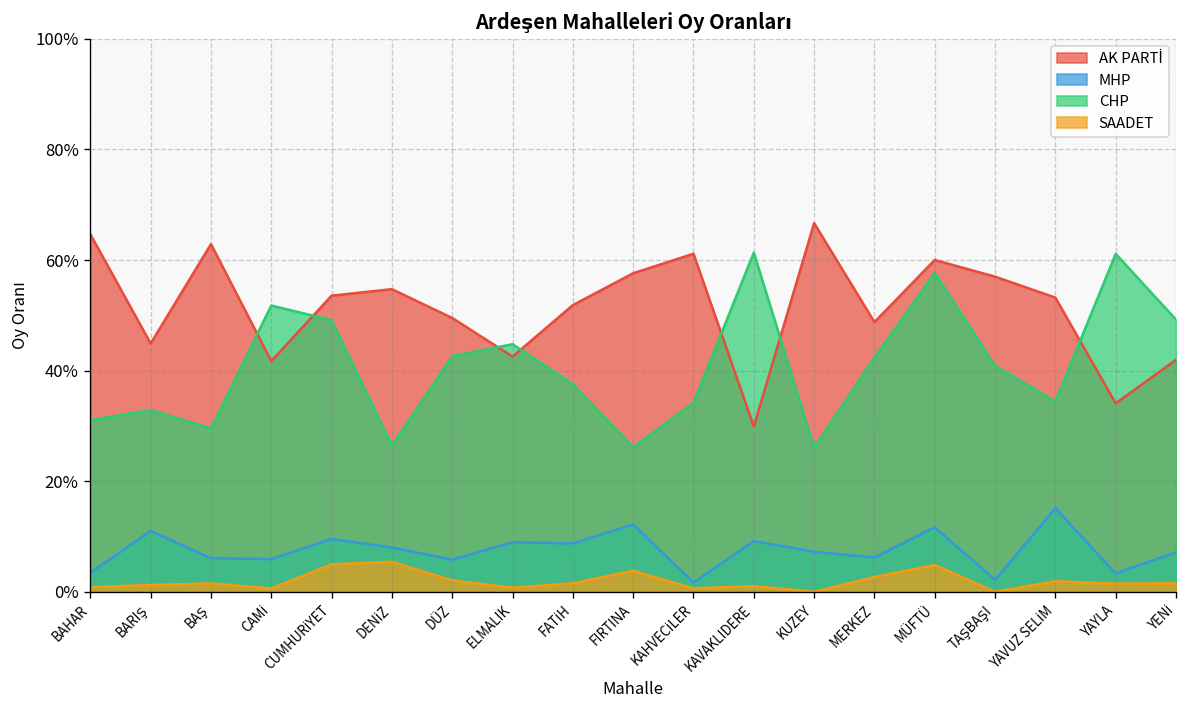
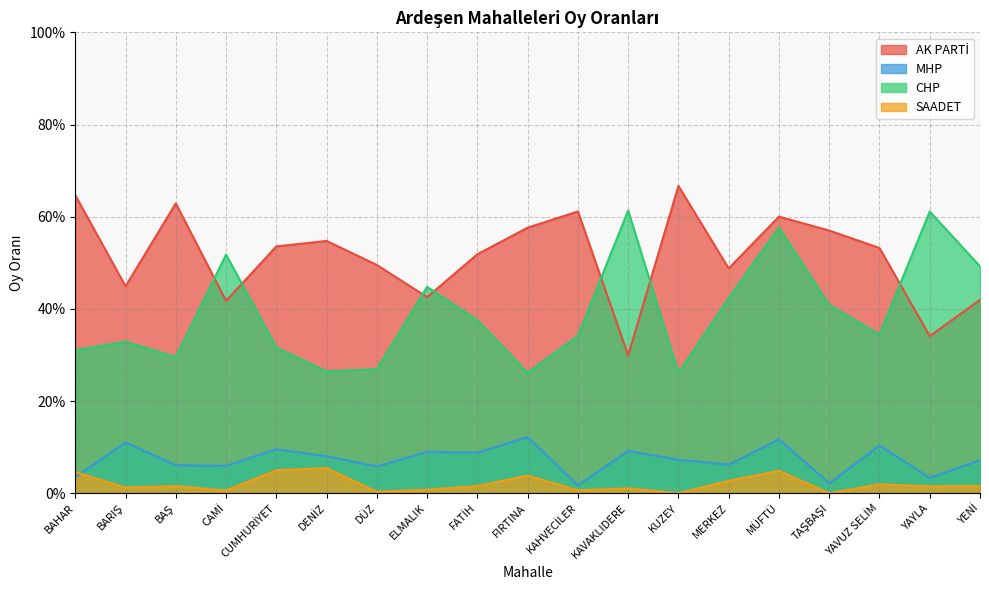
  {
    "AK PARTİ": {
      "BAHAR": "65%",
      "BARIŞ": "45%",
      "BAŞ": "63%",
      "CAMİ": "42%",
      "CUMHURİYET": "54%",
      "DENİZ": "55%",
      "DÜZ": "50%",
      "ELMALIK": "43%",
      "FATİH": "52%",
      "FIRTINA": "58%",
      "KAHVECİLER": "61%",
      "KAVAKLIDERE": "30%",
      "KUZEY": "67%",
      "MERKEZ": "49%",
      "MÜFTÜ": "60%",
      "TAŞBAŞI": "57%",
      "YAVUZ SELİM": "53%",
      "YAYLA": "34%",
      "YENİ": "42%"
    },
    "MHP": {
      "BAHAR": "3%",
      "BARIŞ": "11%",
      "BAŞ": "6%",
      "CAMİ": "6%",
      "CUMHURİYET": "10%",
      "DENİZ": "8%",
      "DÜZ": "6%",
      "ELMALIK": "9%",
      "FATİH": "9%",
      "FIRTINA": "12%",
      "KAHVECİLER": "2%",
      "KAVAKLIDERE": "9%",
      "KUZEY": "7%",
      "MERKEZ": "6%",
      "MÜFTÜ": "12%",
      "TAŞBAŞI": "2%",
-     "YAVUZ SELİM": "15%",
+     "YAVUZ SELİM": "10%",
      "YAYLA": "3%",
      "YENİ": "7%"
    },
    "CHP": {
      "BAHAR": "31%",
      "BARIŞ": "33%",
      "BAŞ": "30%",
      "CAMİ": "52%",
-     "CUMHURİYET": "49%",
+     "CUMHURİYET": "32%",
      "DENİZ": "26%",
-     "DÜZ": "43%",
+     "DÜZ": "27%",
      "ELMALIK": "45%",
      "FATİH": "38%",
      "FIRTINA": "26%",
      "KAHVECİLER": "34%",
      "KAVAKLIDERE": "61%",
      "KUZEY": "26%",
      "MERKEZ": "42%",
      "MÜFTÜ": "58%",
      "TAŞBAŞI": "41%",
      "YAVUZ SELİM": "34%",
      "YAYLA": "61%",
      "YENİ": "49%"
    },
    "SAADET": {
-     "BAHAR": "1%",
+     "BAHAR": "5%",
      "BARIŞ": "1%",
      "BAŞ": "2%",
      "CAMİ": "1%",
      "CUMHURİYET": "5%",
      "DENİZ": "5%",
-     "DÜZ": "2%",
+     "DÜZ": "0%",
      "ELMALIK": "1%",
      "FATİH": "2%",
      "FIRTINA": "4%",
      "KAHVECİLER": "1%",
      "KAVAKLIDERE": "1%",
      "KUZEY": "0%",
      "MERKEZ": "3%",
      "MÜFTÜ": "5%",
      "TAŞBAŞI": "0%",
      "YAVUZ SELİM": "2%",
      "YAYLA": "1%",
      "YENİ": "2%"
    }
  }
